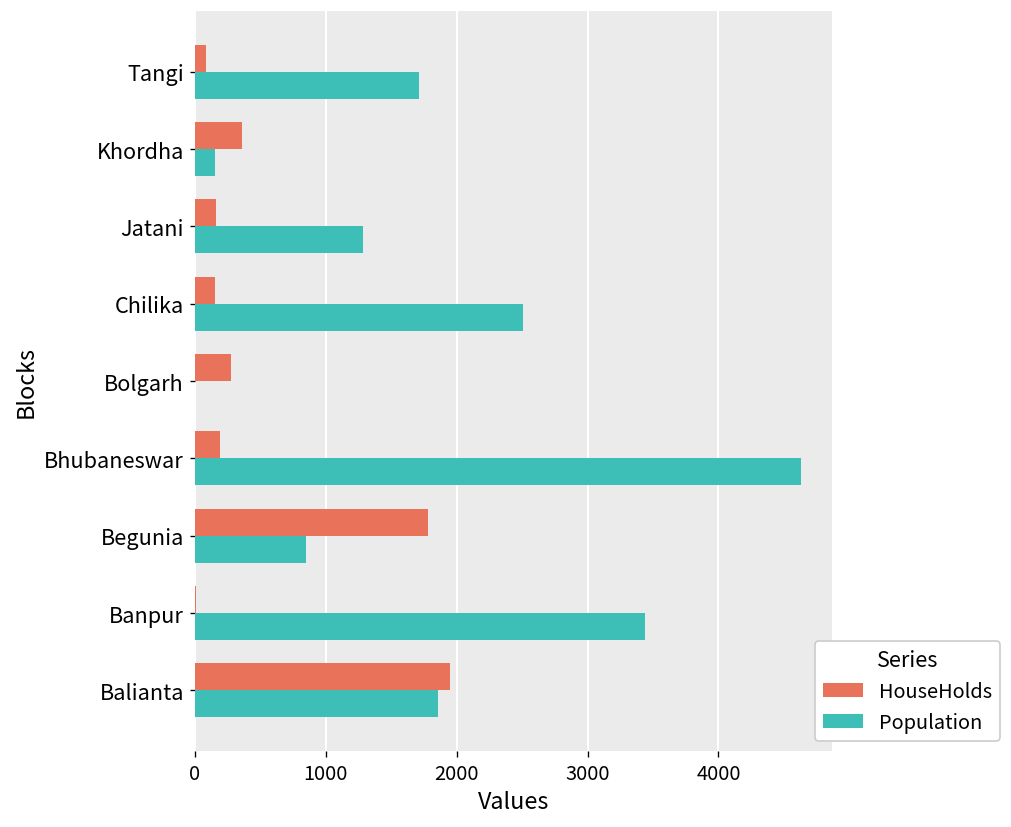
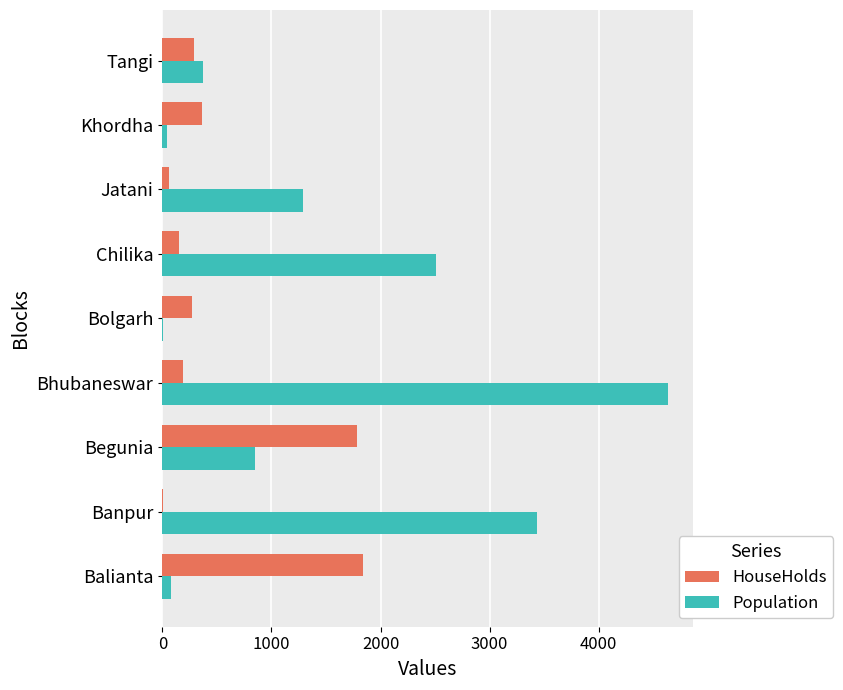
  {
    "HouseHolds": {
-     "Tangi": 80,
+     "Tangi": 290,
      "Khordha": 360,
-     "Jatani": 160,
+     "Jatani": 60,
      "Chilika": 150,
      "Bolgarh": 280,
      "Bhubaneswar": 190,
      "Begunia": 1780,
-     "Balianta": 1950
+     "Balianta": 1840
    },
    "Population": {
-     "Tangi": 1710,
-     "Khordha": 160,
+     "Tangi": 370,
+     "Khordha": 40,
      "Jatani": 1290,
      "Chilika": 2510,
      "Bhubaneswar": 4630,
      "Begunia": 850,
      "Banpur": 3440,
-     "Balianta": 1860
+     "Balianta": 80
    }
  }
